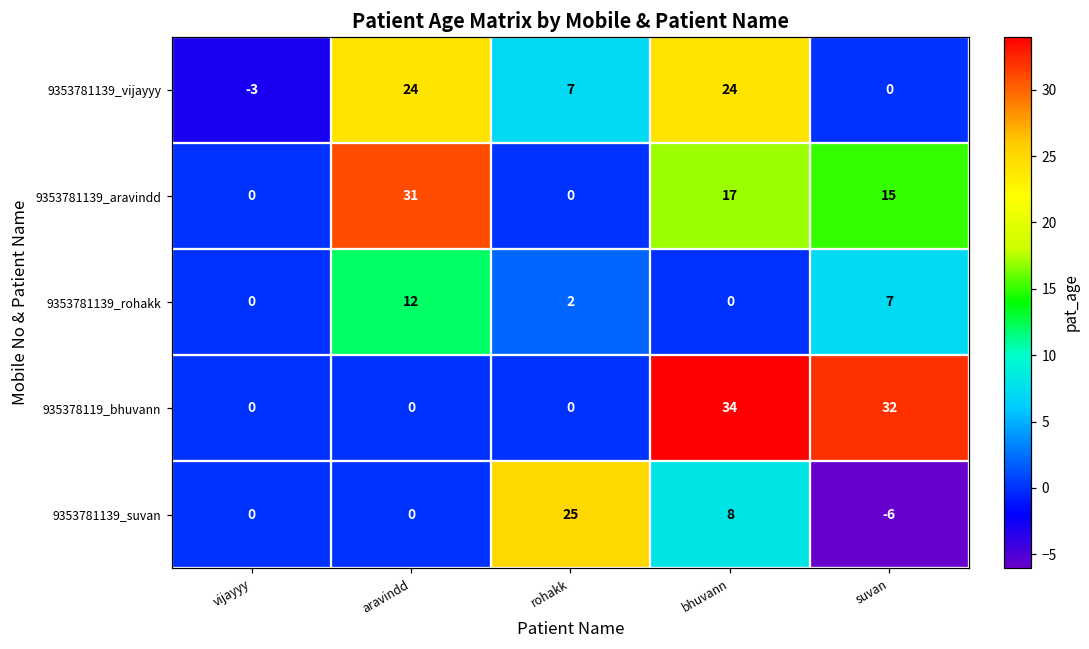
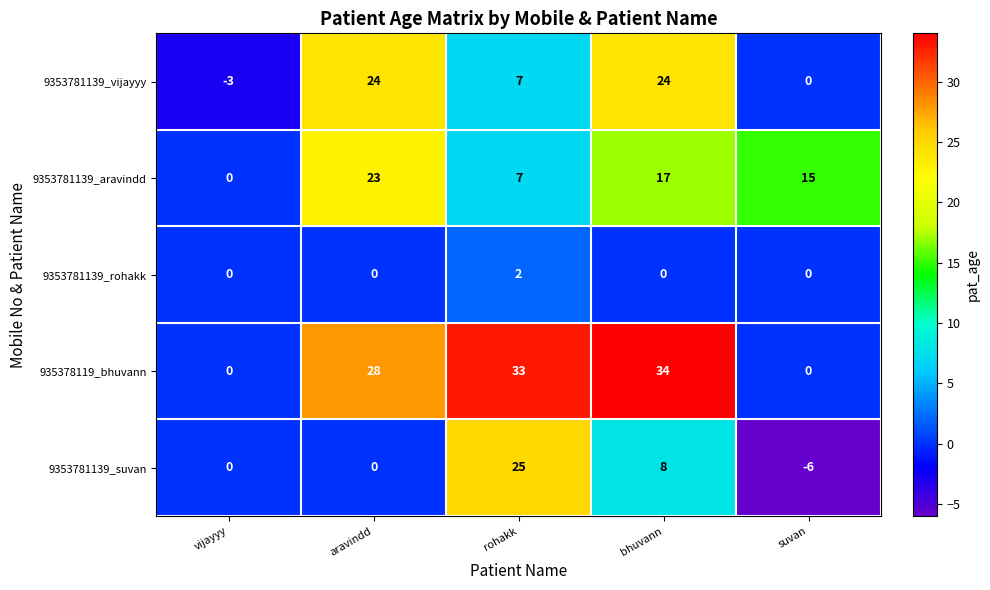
  {
    "9353781139_vijayyy": {
      "vijayyy": -3,
      "aravindd": 24,
      "rohakk": 7,
      "bhuvann": 24,
      "suvan": 0
    },
    "9353781139_aravindd": {
      "vijayyy": 0,
-     "aravindd": 31,
-     "rohakk": 0,
+     "aravindd": 23,
+     "rohakk": 7,
      "bhuvann": 17,
      "suvan": 15
    },
    "9353781139_rohakk": {
      "vijayyy": 0,
-     "aravindd": 12,
+     "aravindd": 0,
      "rohakk": 2,
      "bhuvann": 0,
-     "suvan": 7
+     "suvan": 0
    },
    "935378119_bhuvann": {
      "vijayyy": 0,
-     "aravindd": 0,
-     "rohakk": 0,
+     "aravindd": 28,
+     "rohakk": 33,
      "bhuvann": 34,
-     "suvan": 32
+     "suvan": 0
    },
    "9353781139_suvan": {
      "vijayyy": 0,
      "aravindd": 0,
      "rohakk": 25,
      "bhuvann": 8,
      "suvan": -6
    }
  }
